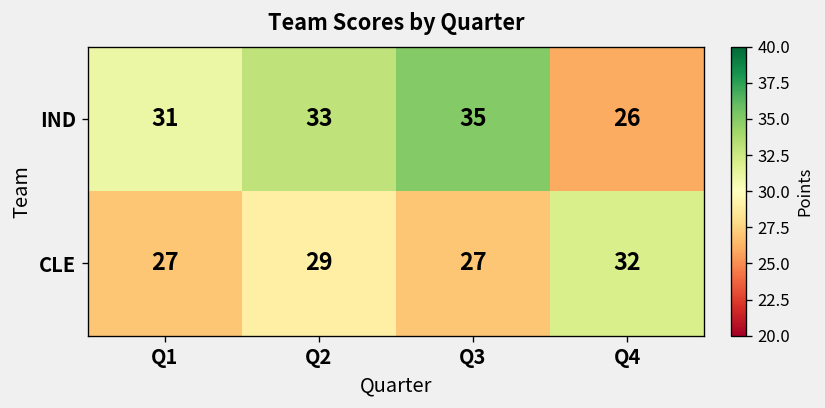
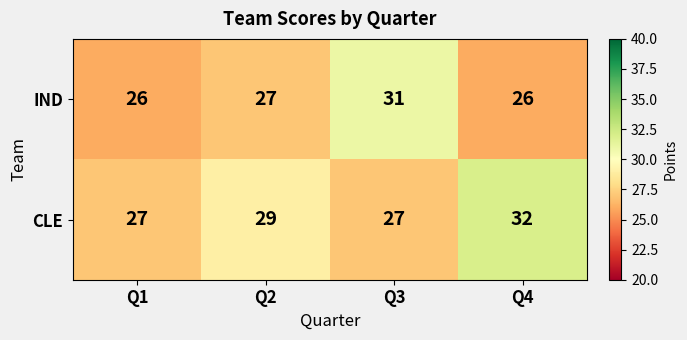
  {
    "IND": {
-     "Q1": 31,
-     "Q2": 33,
-     "Q3": 35,
+     "Q1": 26,
+     "Q2": 27,
+     "Q3": 31,
      "Q4": 26
    },
    "CLE": {
      "Q1": 27,
      "Q2": 29,
      "Q3": 27,
      "Q4": 32
    }
  }
